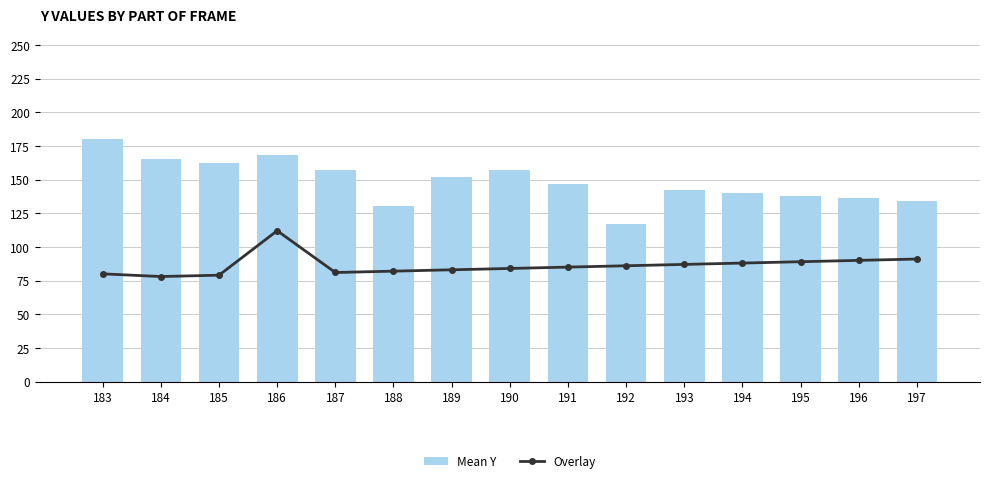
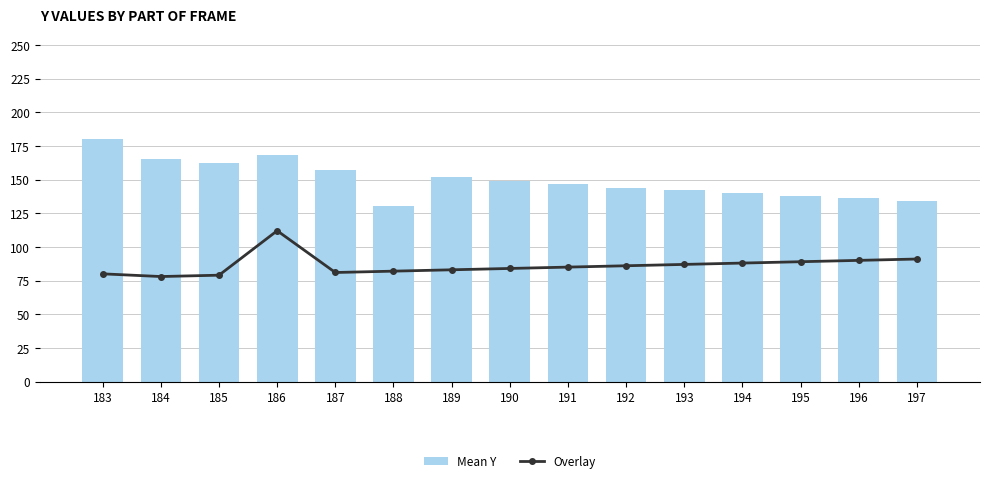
  {
    "Overlay": {
      "183": 80,
      "184": 78,
      "185": 79,
      "186": 112,
      "187": 81,
      "188": 82,
      "189": 83,
      "190": 84,
      "191": 85,
      "192": 86,
      "193": 87,
      "194": 88,
      "195": 89,
      "196": 90,
      "197": 91
    },
    "Mean Y": {
      "183": 180,
      "184": 165,
      "185": 162,
      "186": 168,
      "187": 157,
      "188": 130,
      "189": 152,
-     "190": 157,
+     "190": 149,
      "191": 147,
-     "192": 117,
+     "192": 144,
      "193": 142,
      "194": 140,
      "195": 138,
      "196": 136,
      "197": 134
    }
  }
